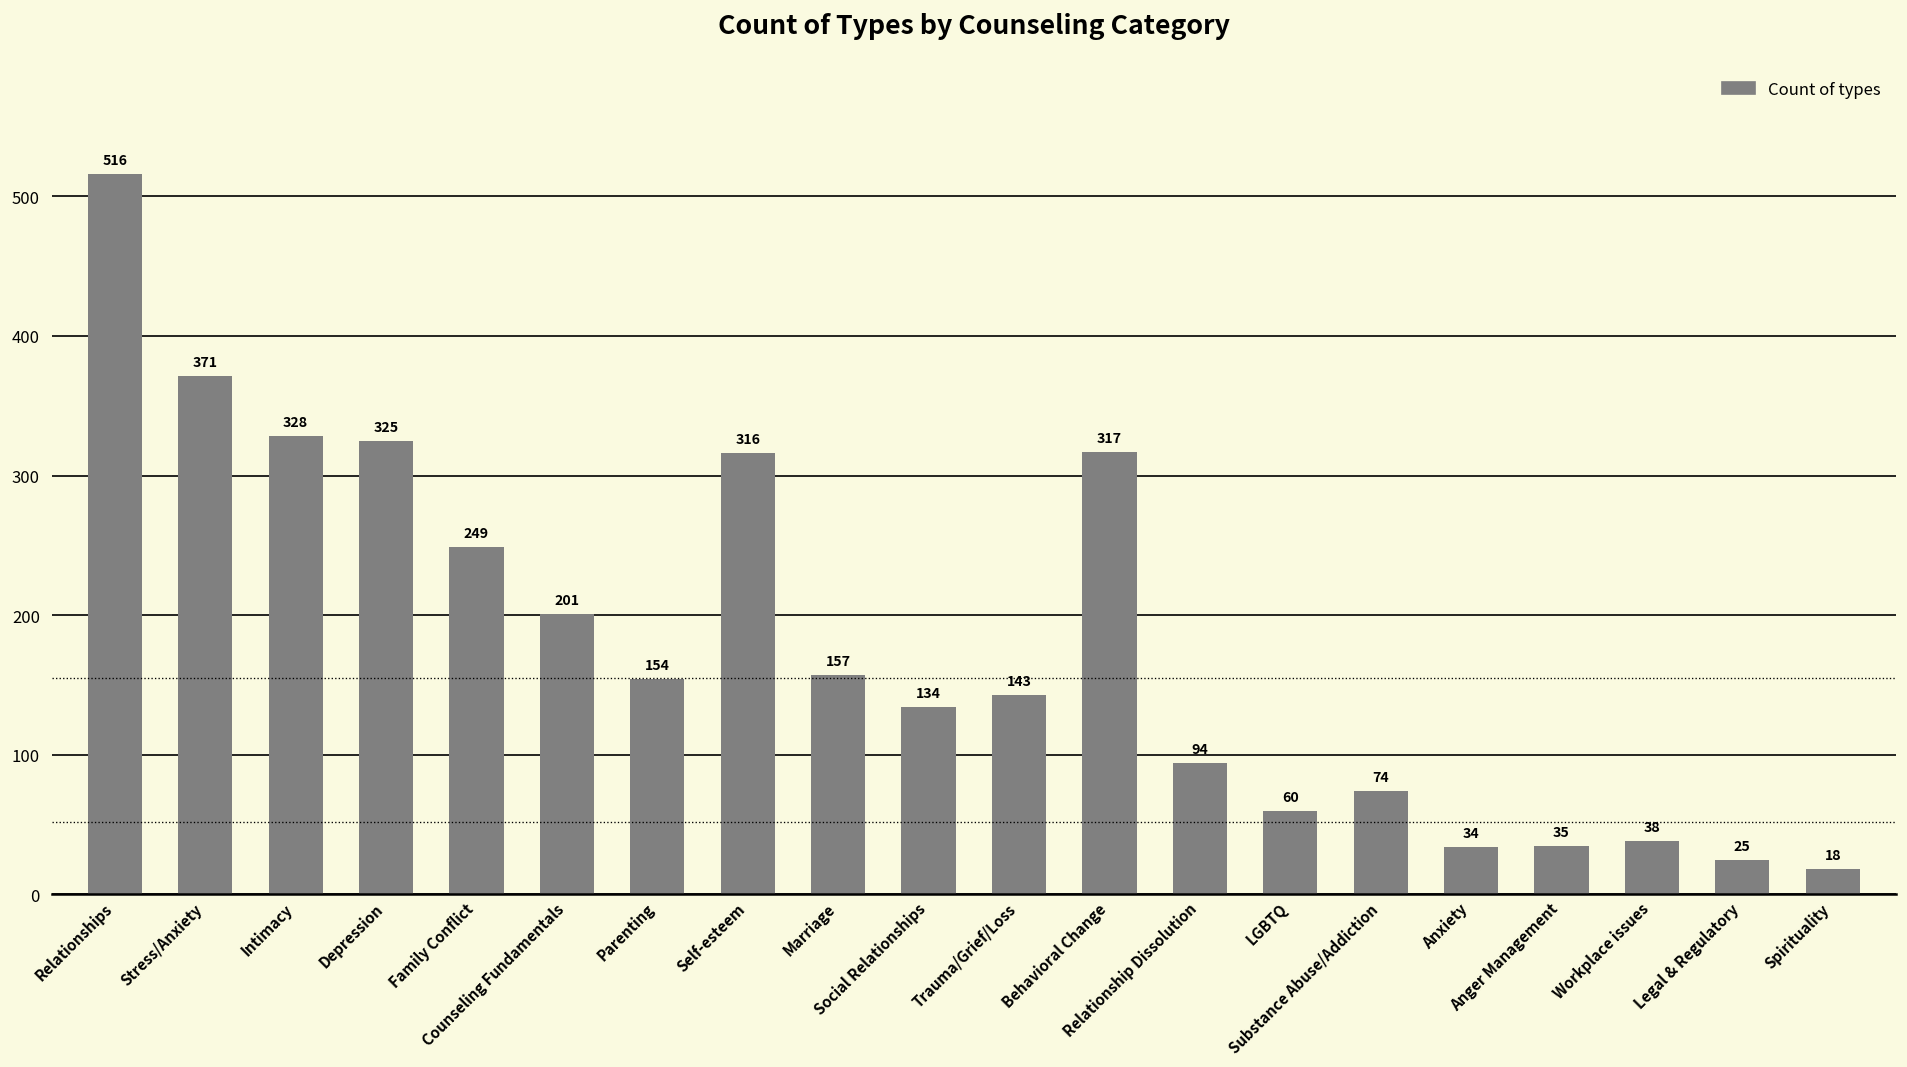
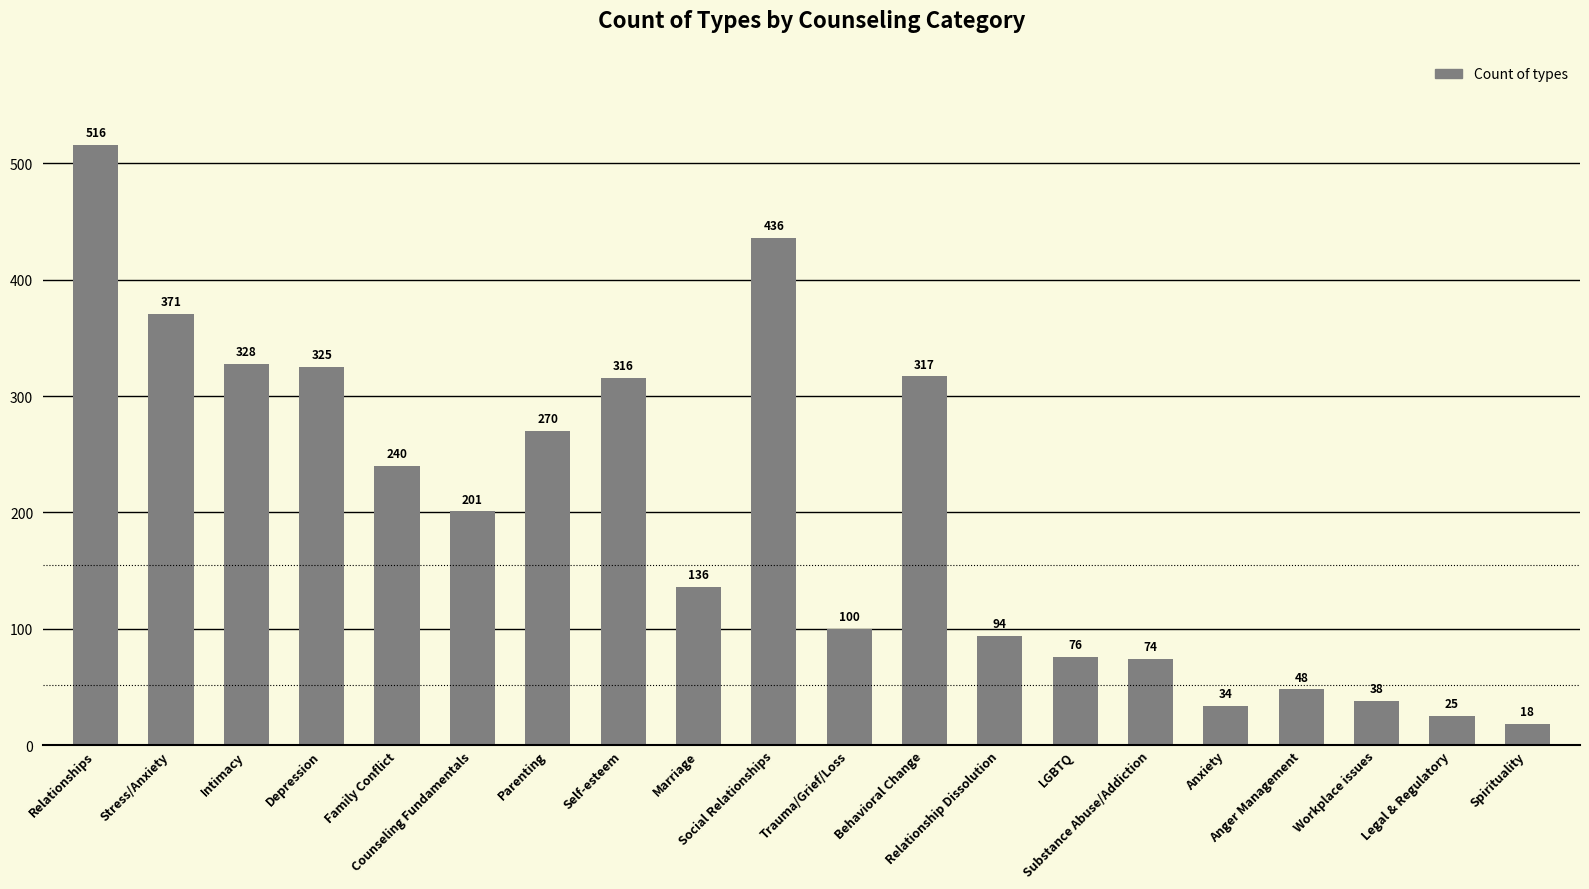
  {
    "Relationships": 516,
    "Stress/Anxiety": 371,
    "Intimacy": 328,
    "Depression": 325,
-   "Family Conflict": 249,
+   "Family Conflict": 240,
    "Counseling Fundamentals": 201,
-   "Parenting": 154,
+   "Parenting": 270,
    "Self-esteem": 316,
-   "Marriage": 157,
-   "Social Relationships": 134,
-   "Trauma/Grief/Loss": 143,
+   "Marriage": 136,
+   "Social Relationships": 436,
+   "Trauma/Grief/Loss": 100,
    "Behavioral Change": 317,
    "Relationship Dissolution": 94,
-   "LGBTQ": 60,
+   "LGBTQ": 76,
    "Substance Abuse/Addiction": 74,
    "Anxiety": 34,
-   "Anger Management": 35,
+   "Anger Management": 48,
    "Workplace issues": 38,
    "Legal & Regulatory": 25,
    "Spirituality": 18
  }
